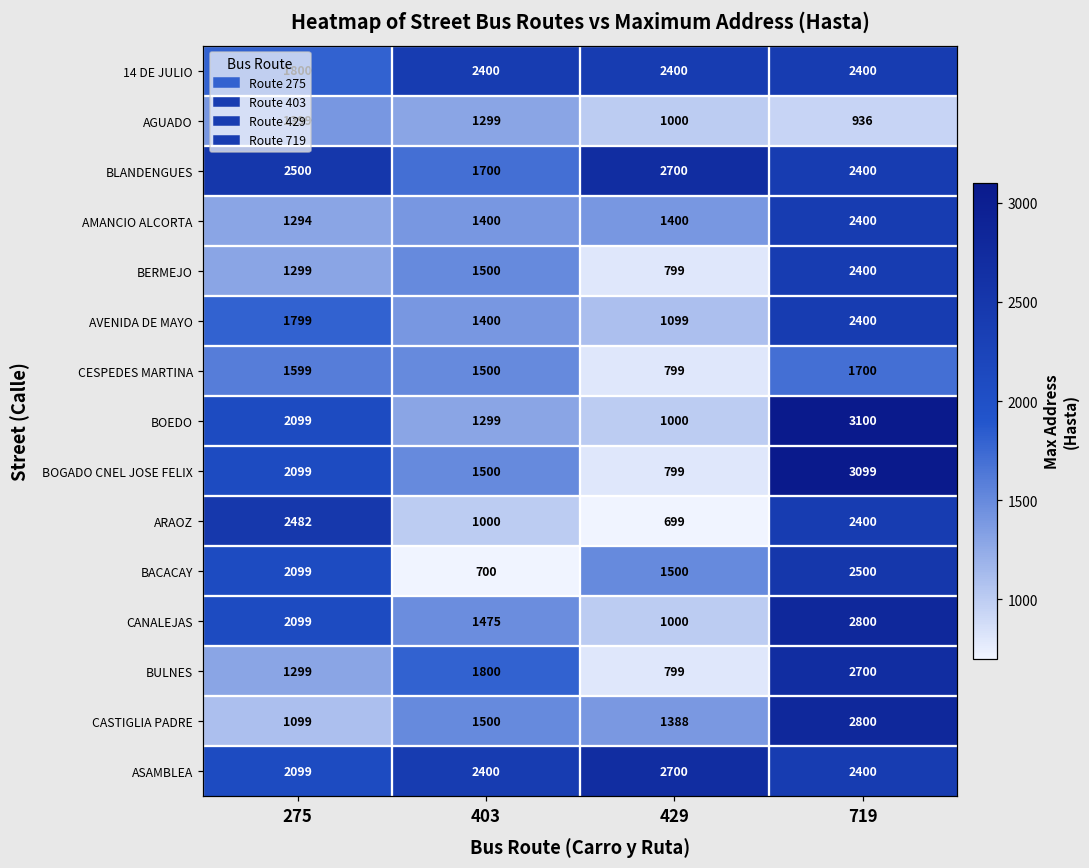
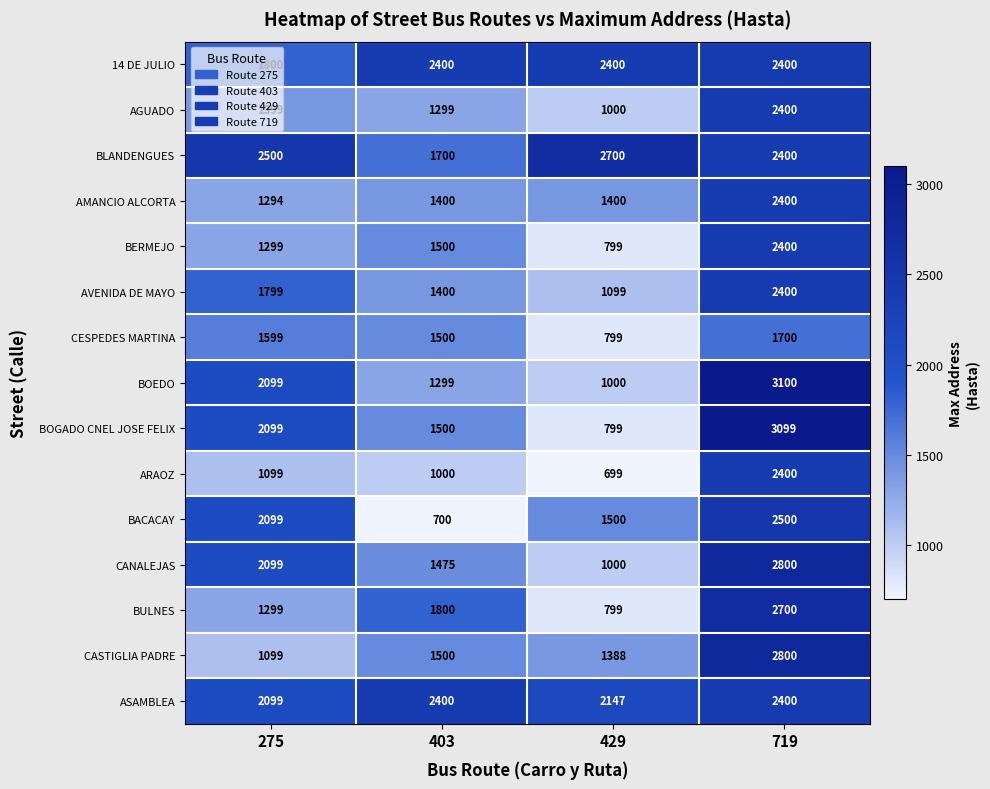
  {
    "14 DE JULIO": {
      "403": 2400,
      "429": 2400,
      "719": 2400
    },
    "AGUADO": {
      "403": 1299,
      "429": 1000,
-     "719": 936
+     "719": 2400
    },
    "BLANDENGUES": {
      "275": 2500,
      "403": 1700,
      "429": 2700,
      "719": 2400
    },
    "AMANCIO ALCORTA": {
      "275": 1294,
      "403": 1400,
      "429": 1400,
      "719": 2400
    },
    "BERMEJO": {
      "275": 1299,
      "403": 1500,
      "429": 799,
      "719": 2400
    },
    "AVENIDA DE MAYO": {
      "275": 1799,
      "403": 1400,
      "429": 1099,
      "719": 2400
    },
    "CESPEDES MARTINA": {
      "275": 1599,
      "403": 1500,
      "429": 799,
      "719": 1700
    },
    "BOEDO": {
      "275": 2099,
      "403": 1299,
      "429": 1000,
      "719": 3100
    },
    "BOGADO CNEL JOSE FELIX": {
      "275": 2099,
      "403": 1500,
      "429": 799,
      "719": 3099
    },
    "ARAOZ": {
-     "275": 2482,
+     "275": 1099,
      "403": 1000,
      "429": 699,
      "719": 2400
    },
    "BACACAY": {
      "275": 2099,
      "403": 700,
      "429": 1500,
      "719": 2500
    },
    "CANALEJAS": {
      "275": 2099,
      "403": 1475,
      "429": 1000,
      "719": 2800
    },
    "BULNES": {
      "275": 1299,
      "403": 1800,
      "429": 799,
      "719": 2700
    },
    "CASTIGLIA PADRE": {
      "275": 1099,
      "403": 1500,
      "429": 1388,
      "719": 2800
    },
    "ASAMBLEA": {
      "275": 2099,
      "403": 2400,
-     "429": 2700,
+     "429": 2147,
      "719": 2400
    }
  }
